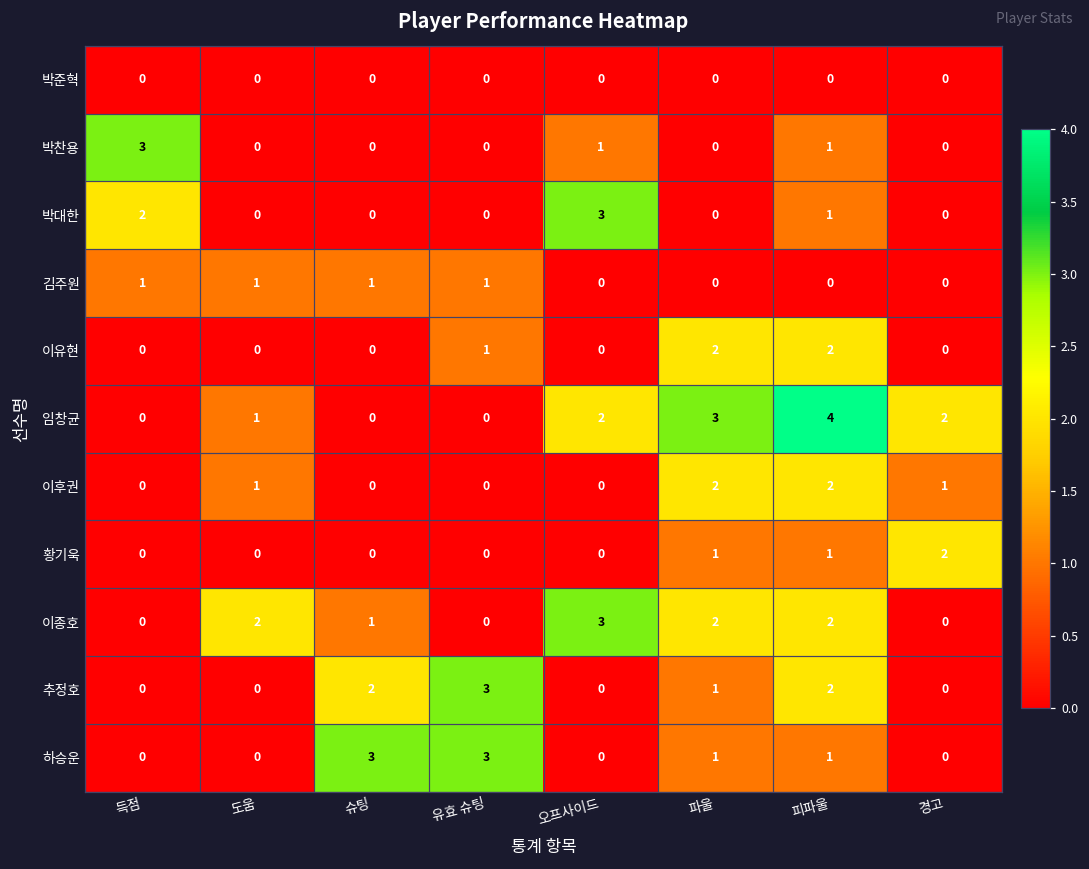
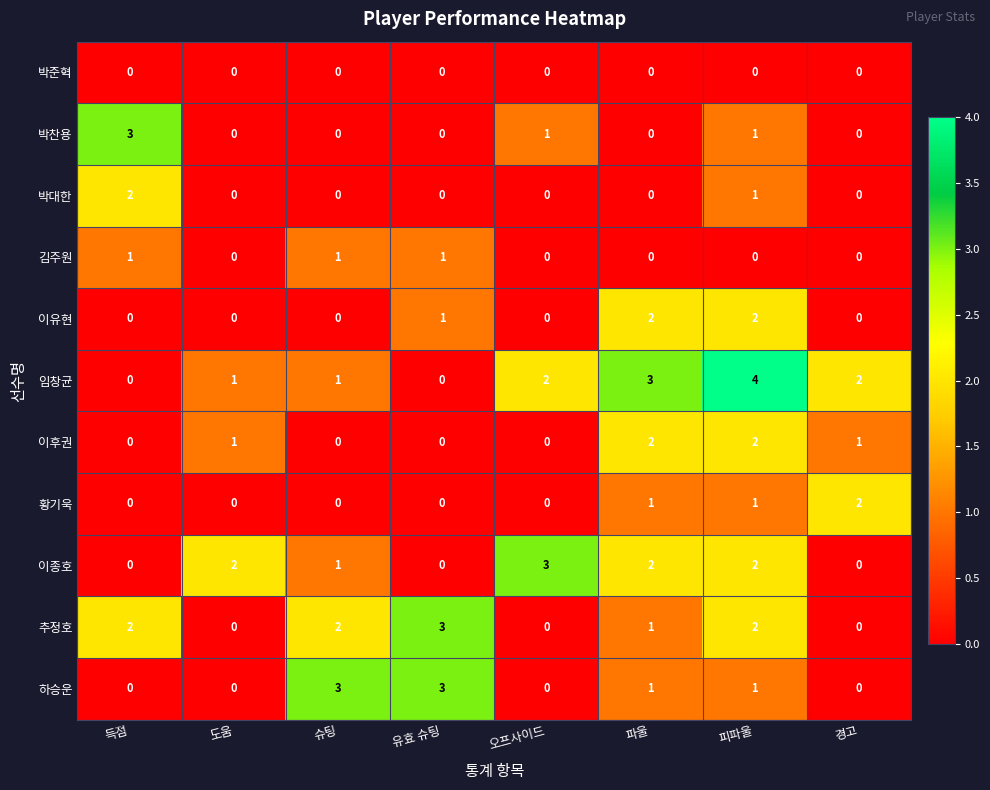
  {
    "박준혁": {
      "득점": 0,
      "도움": 0,
      "슈팅": 0,
      "유효 슈팅": 0,
      "오프사이드": 0,
      "파울": 0,
      "피파울": 0,
      "경고": 0
    },
    "박찬용": {
      "득점": 3,
      "도움": 0,
      "슈팅": 0,
      "유효 슈팅": 0,
      "오프사이드": 1,
      "파울": 0,
      "피파울": 1,
      "경고": 0
    },
    "박대한": {
      "득점": 2,
      "도움": 0,
      "슈팅": 0,
      "유효 슈팅": 0,
-     "오프사이드": 3,
+     "오프사이드": 0,
      "파울": 0,
      "피파울": 1,
      "경고": 0
    },
    "김주원": {
      "득점": 1,
-     "도움": 1,
+     "도움": 0,
      "슈팅": 1,
      "유효 슈팅": 1,
      "오프사이드": 0,
      "파울": 0,
      "피파울": 0,
      "경고": 0
    },
    "이유현": {
      "득점": 0,
      "도움": 0,
      "슈팅": 0,
      "유효 슈팅": 1,
      "오프사이드": 0,
      "파울": 2,
      "피파울": 2,
      "경고": 0
    },
    "임창균": {
      "득점": 0,
      "도움": 1,
-     "슈팅": 0,
+     "슈팅": 1,
      "유효 슈팅": 0,
      "오프사이드": 2,
      "파울": 3,
      "피파울": 4,
      "경고": 2
    },
    "이후권": {
      "득점": 0,
      "도움": 1,
      "슈팅": 0,
      "유효 슈팅": 0,
      "오프사이드": 0,
      "파울": 2,
      "피파울": 2,
      "경고": 1
    },
    "황기욱": {
      "득점": 0,
      "도움": 0,
      "슈팅": 0,
      "유효 슈팅": 0,
      "오프사이드": 0,
      "파울": 1,
      "피파울": 1,
      "경고": 2
    },
    "이종호": {
      "득점": 0,
      "도움": 2,
      "슈팅": 1,
      "유효 슈팅": 0,
      "오프사이드": 3,
      "파울": 2,
      "피파울": 2,
      "경고": 0
    },
    "추정호": {
-     "득점": 0,
+     "득점": 2,
      "도움": 0,
      "슈팅": 2,
      "유효 슈팅": 3,
      "오프사이드": 0,
      "파울": 1,
      "피파울": 2,
      "경고": 0
    },
    "하승운": {
      "득점": 0,
      "도움": 0,
      "슈팅": 3,
      "유효 슈팅": 3,
      "오프사이드": 0,
      "파울": 1,
      "피파울": 1,
      "경고": 0
    }
  }
